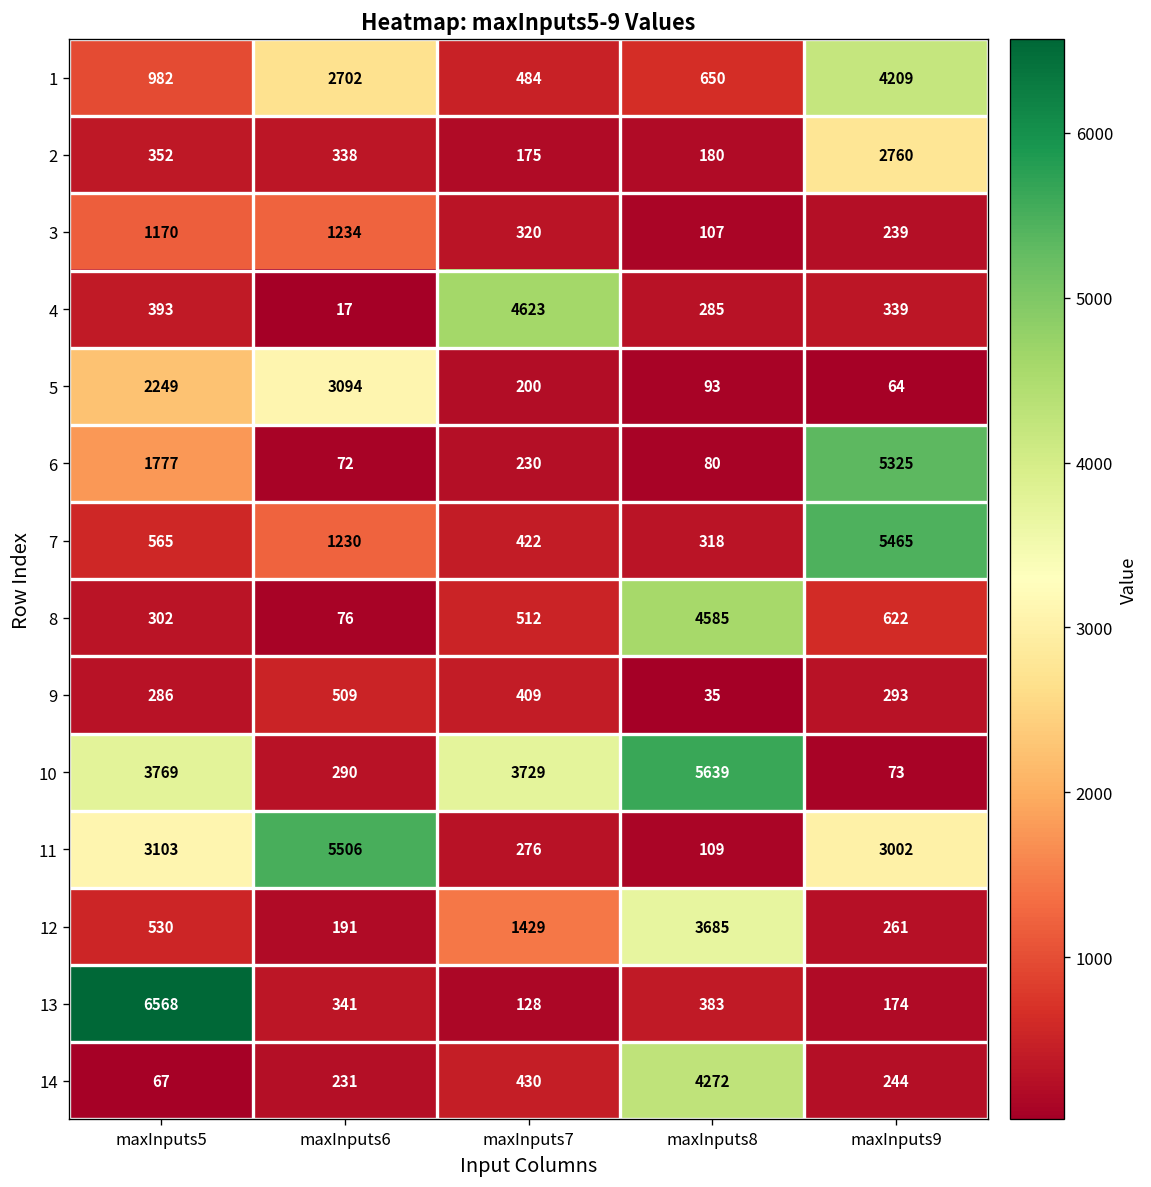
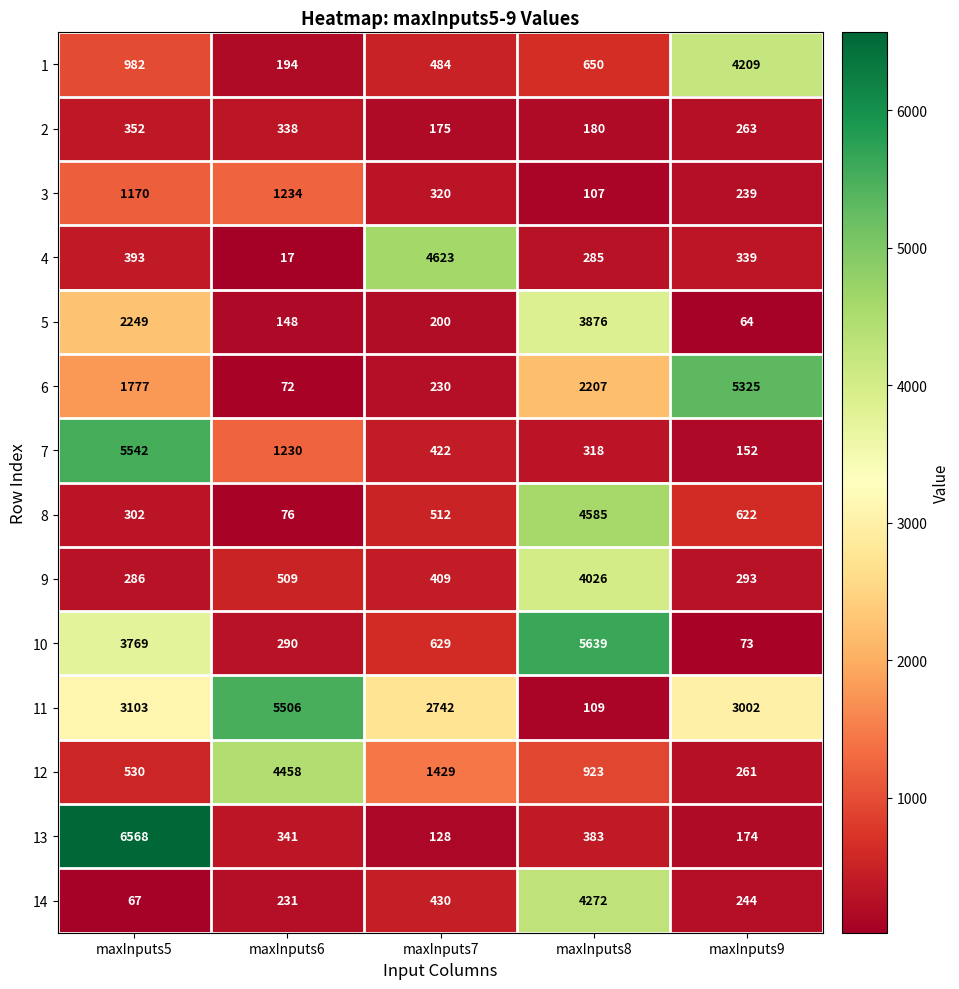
  {
    "1": {
      "maxInputs5": 982,
-     "maxInputs6": 2702,
+     "maxInputs6": 194,
      "maxInputs7": 484,
      "maxInputs8": 650,
      "maxInputs9": 4209
    },
    "2": {
      "maxInputs5": 352,
      "maxInputs6": 338,
      "maxInputs7": 175,
      "maxInputs8": 180,
-     "maxInputs9": 2760
+     "maxInputs9": 263
    },
    "3": {
      "maxInputs5": 1170,
      "maxInputs6": 1234,
      "maxInputs7": 320,
      "maxInputs8": 107,
      "maxInputs9": 239
    },
    "4": {
      "maxInputs5": 393,
      "maxInputs6": 17,
      "maxInputs7": 4623,
      "maxInputs8": 285,
      "maxInputs9": 339
    },
    "5": {
      "maxInputs5": 2249,
-     "maxInputs6": 3094,
+     "maxInputs6": 148,
      "maxInputs7": 200,
-     "maxInputs8": 93,
+     "maxInputs8": 3876,
      "maxInputs9": 64
    },
    "6": {
      "maxInputs5": 1777,
      "maxInputs6": 72,
      "maxInputs7": 230,
-     "maxInputs8": 80,
+     "maxInputs8": 2207,
      "maxInputs9": 5325
    },
    "7": {
-     "maxInputs5": 565,
+     "maxInputs5": 5542,
      "maxInputs6": 1230,
      "maxInputs7": 422,
      "maxInputs8": 318,
-     "maxInputs9": 5465
+     "maxInputs9": 152
    },
    "8": {
      "maxInputs5": 302,
      "maxInputs6": 76,
      "maxInputs7": 512,
      "maxInputs8": 4585,
      "maxInputs9": 622
    },
    "9": {
      "maxInputs5": 286,
      "maxInputs6": 509,
      "maxInputs7": 409,
-     "maxInputs8": 35,
+     "maxInputs8": 4026,
      "maxInputs9": 293
    },
    "10": {
      "maxInputs5": 3769,
      "maxInputs6": 290,
-     "maxInputs7": 3729,
+     "maxInputs7": 629,
      "maxInputs8": 5639,
      "maxInputs9": 73
    },
    "11": {
      "maxInputs5": 3103,
      "maxInputs6": 5506,
-     "maxInputs7": 276,
+     "maxInputs7": 2742,
      "maxInputs8": 109,
      "maxInputs9": 3002
    },
    "12": {
      "maxInputs5": 530,
-     "maxInputs6": 191,
+     "maxInputs6": 4458,
      "maxInputs7": 1429,
-     "maxInputs8": 3685,
+     "maxInputs8": 923,
      "maxInputs9": 261
    },
    "13": {
      "maxInputs5": 6568,
      "maxInputs6": 341,
      "maxInputs7": 128,
      "maxInputs8": 383,
      "maxInputs9": 174
    },
    "14": {
      "maxInputs5": 67,
      "maxInputs6": 231,
      "maxInputs7": 430,
      "maxInputs8": 4272,
      "maxInputs9": 244
    }
  }
